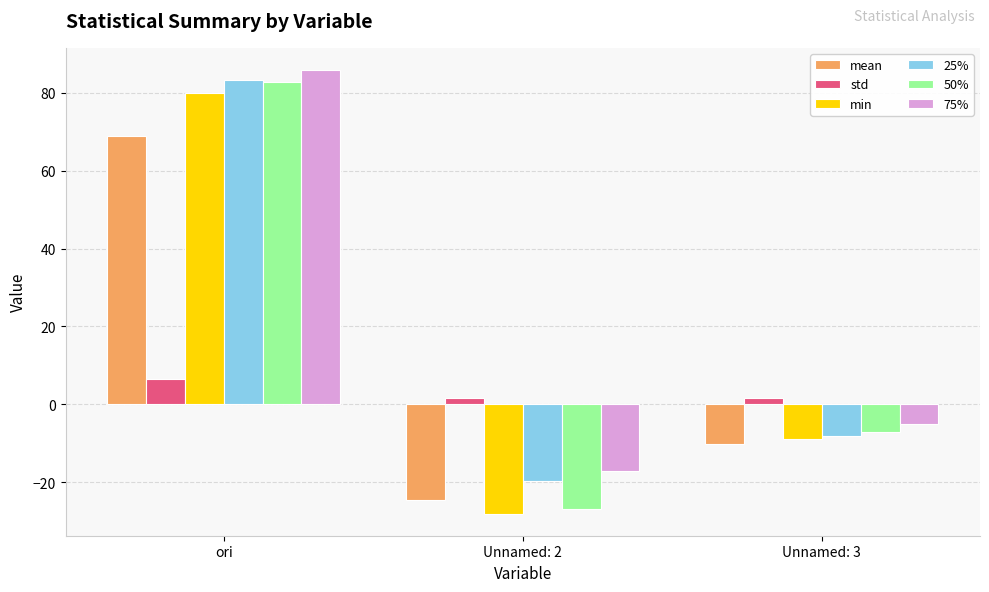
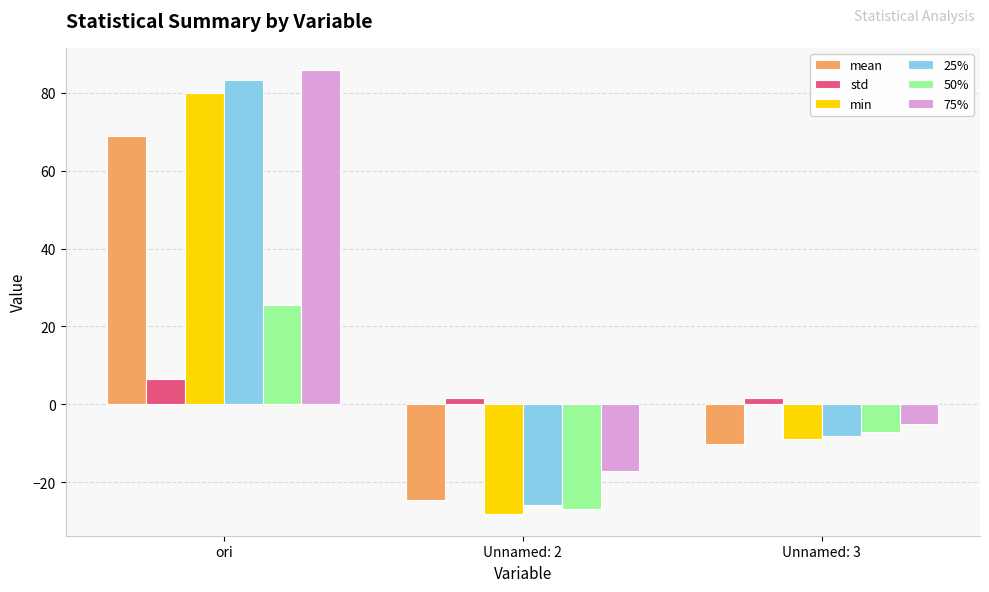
  {
    "mean": {
      "ori": 69,
      "Unnamed: 2": -25,
      "Unnamed: 3": -10
    },
    "std": {
      "ori": 7,
      "Unnamed: 2": 2,
      "Unnamed: 3": 2
    },
    "min": {
      "ori": 80,
      "Unnamed: 2": -28,
      "Unnamed: 3": -9
    },
    "25%": {
      "ori": 83,
-     "Unnamed: 2": -20,
+     "Unnamed: 2": -26,
      "Unnamed: 3": -8
    },
    "50%": {
-     "ori": 83,
+     "ori": 25,
      "Unnamed: 2": -27,
      "Unnamed: 3": -7
    },
    "75%": {
      "ori": 86,
      "Unnamed: 2": -17,
      "Unnamed: 3": -5
    }
  }
